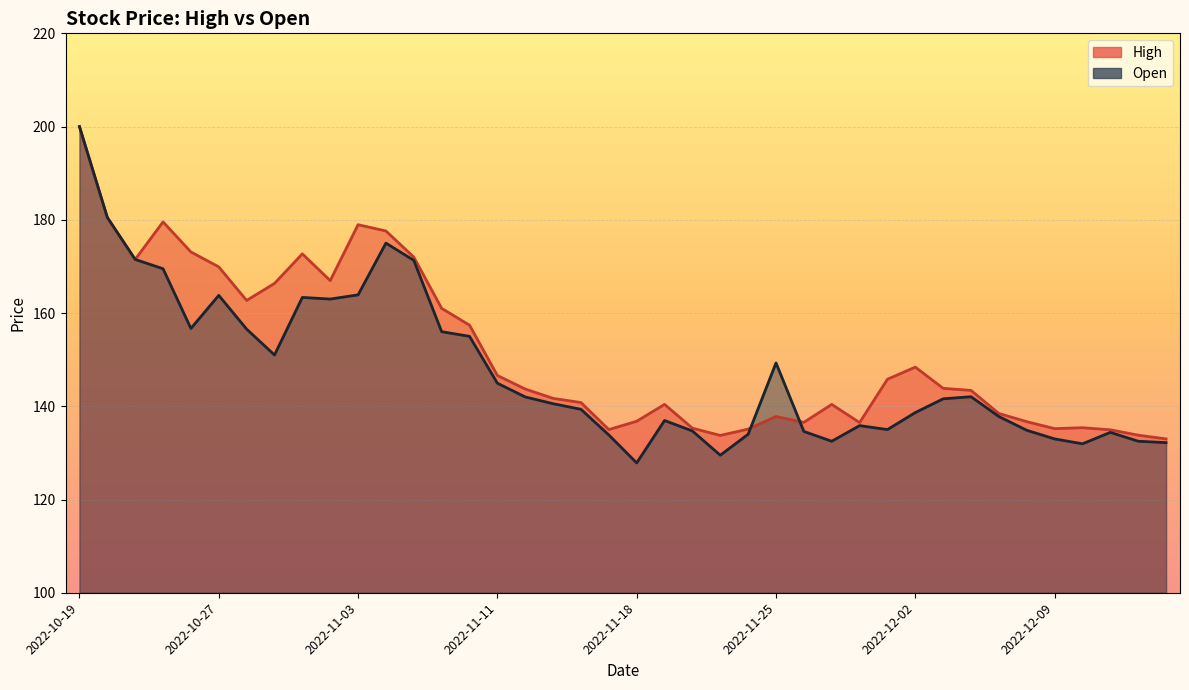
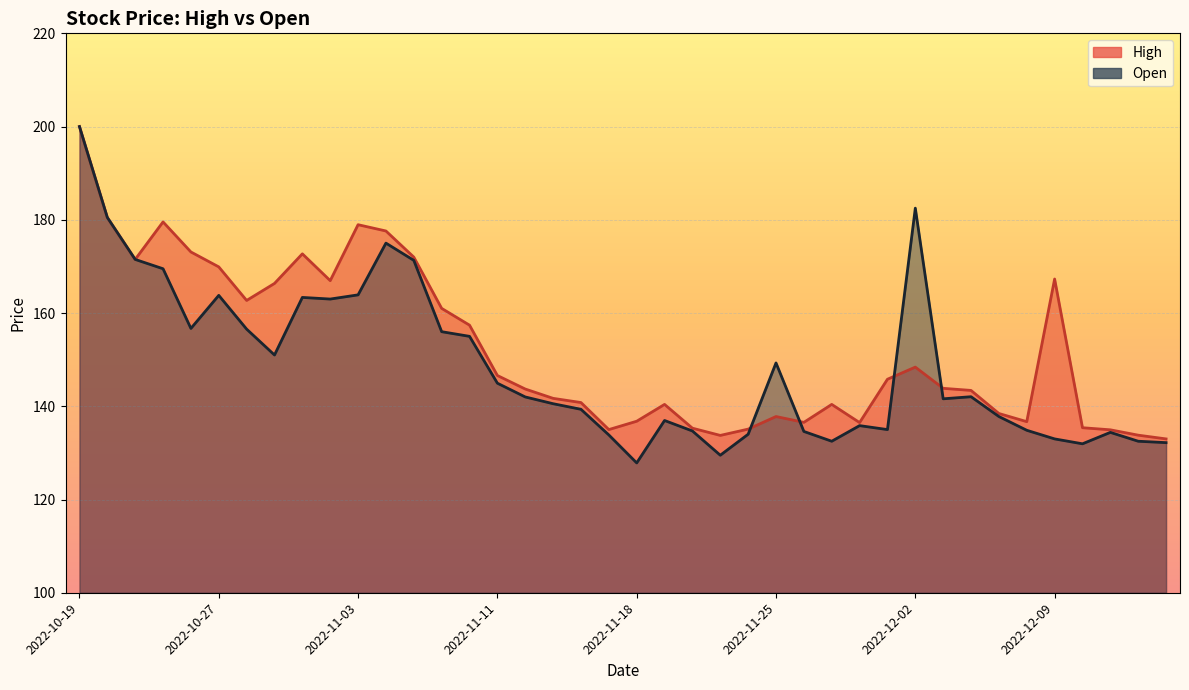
  {
    "High": {
      "2022-10-27": 170,
      "2022-11-03": 179,
      "2022-11-11": 147,
      "2022-11-18": 137,
      "2022-11-25": 138,
      "2022-12-02": 148,
-     "2022-12-09": 135
+     "2022-12-09": 167
    },
    "Open": {
      "2022-10-27": 164,
      "2022-11-03": 164,
      "2022-11-11": 145,
      "2022-11-18": 128,
      "2022-11-25": 149,
-     "2022-12-02": 139,
+     "2022-12-02": 183,
      "2022-12-09": 133
    }
  }
